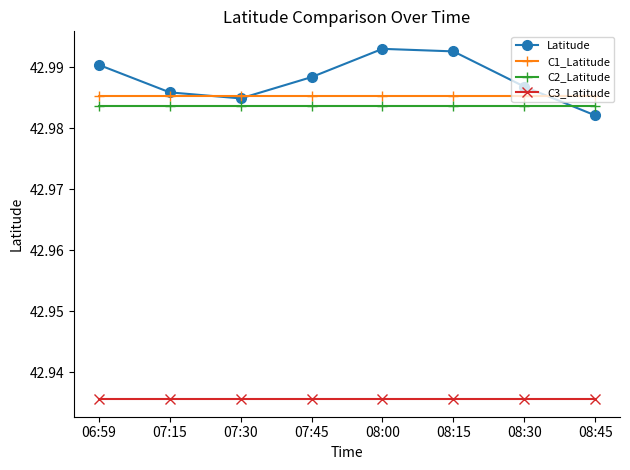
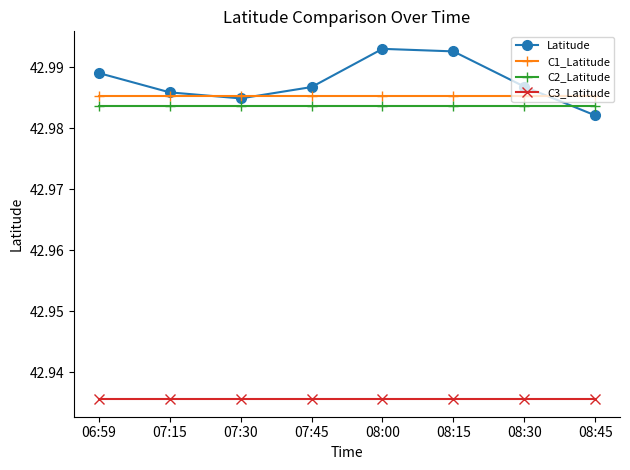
  {
    "Latitude": {
-     "06:59": 42.990,
+     "06:59": 42.989,
      "07:15": 42.986,
-     "07:45": 42.988,
+     "07:45": 42.987,
      "08:00": 42.993,
      "08:15": 42.993,
      "08:45": 42.982
    },
    "C1_Latitude": {
      "06:59": 42.985,
      "07:15": 42.985,
      "07:45": 42.985,
      "08:00": 42.985,
      "08:15": 42.985
    },
    "C2_Latitude": {
      "06:59": 42.984,
      "07:15": 42.984,
      "07:30": 42.984,
      "07:45": 42.984,
      "08:00": 42.984,
      "08:15": 42.984,
      "08:30": 42.984,
      "08:45": 42.984
    },
    "C3_Latitude": {
      "06:59": 42.936,
      "07:15": 42.936,
      "07:30": 42.936,
      "07:45": 42.936,
      "08:00": 42.936,
      "08:15": 42.936,
      "08:30": 42.936,
      "08:45": 42.936
    }
  }
